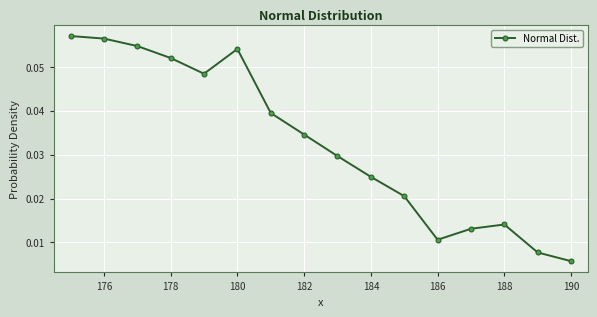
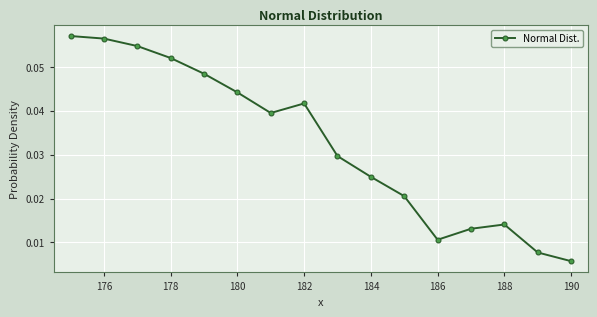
  {
    "176": 0.056,
    "178": 0.052,
-   "180": 0.054,
-   "182": 0.035,
+   "180": 0.044,
+   "182": 0.042,
    "184": 0.025,
    "186": 0.011,
    "188": 0.014,
    "190": 0.006
  }
